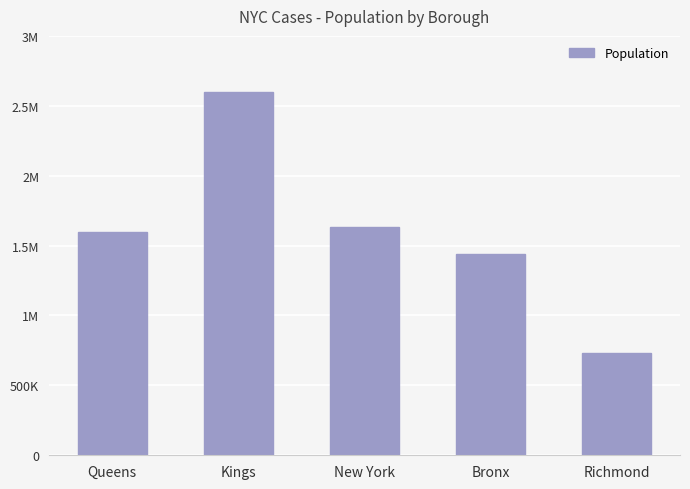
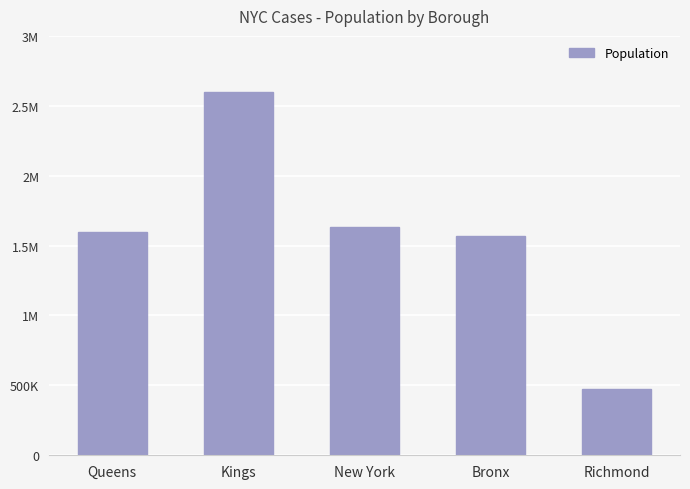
  {
    "Queens": 1590000,
    "Kings": 2600000,
    "New York": 1630000,
-   "Bronx": 1440000,
-   "Richmond": 730000
+   "Bronx": 1570000,
+   "Richmond": 470000
  }
